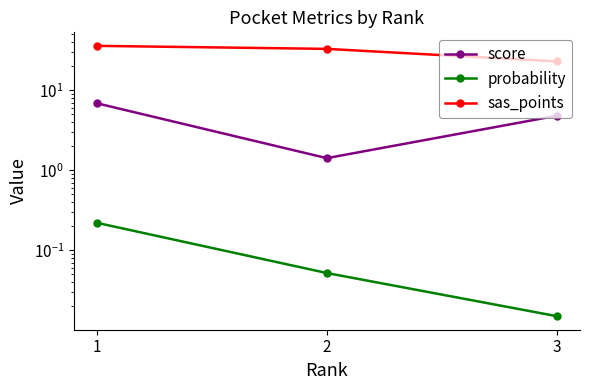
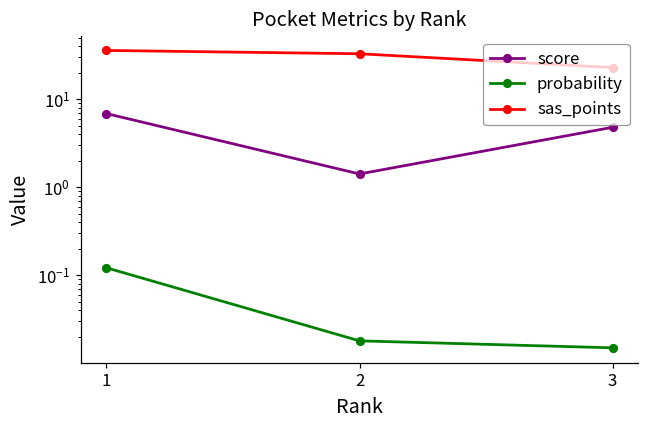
  {
    "score": {
      "1": 7,
      "2": 1.4
    },
    "probability": {
-     "1": 0.22,
-     "2": 0.05,
+     "1": 0.12,
+     "2": 0.018,
      "3": 0.015
    },
    "sas_points": {
      "1": 40,
      "2": 33
    }
  }
